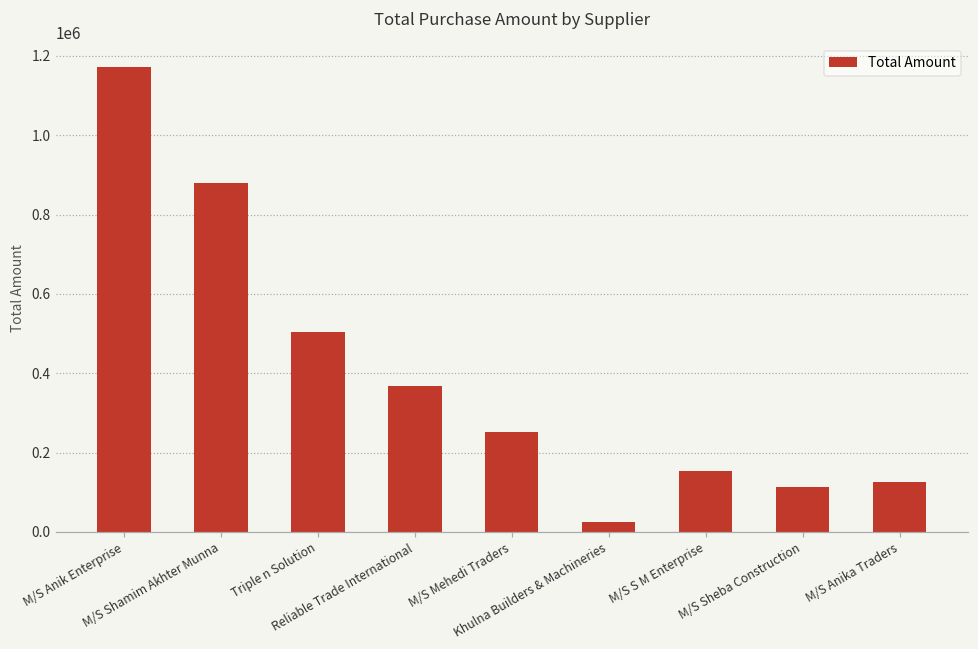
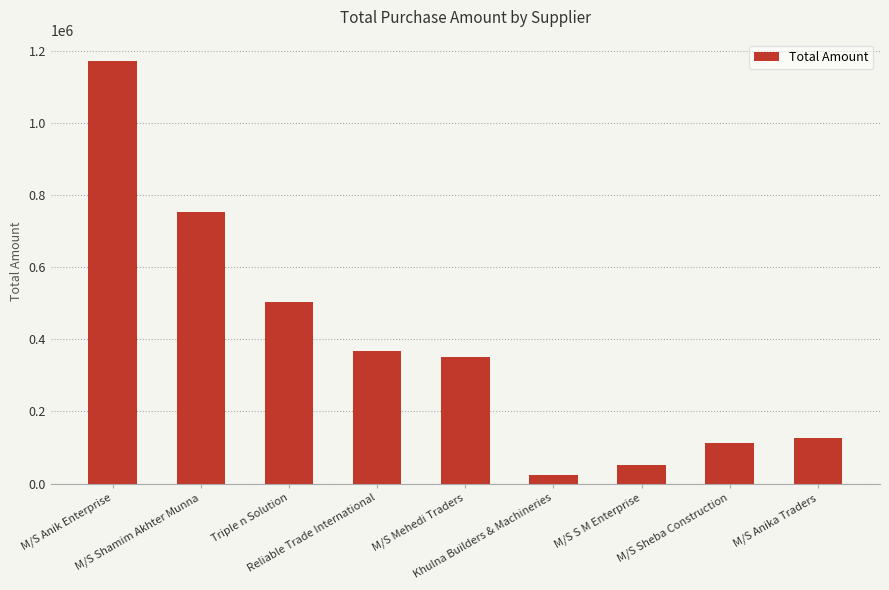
  {
    "M/S Anik Enterprise": 1170000,
-   "M/S Shamim Akhter Munna": 880000,
+   "M/S Shamim Akhter Munna": 750000,
    "Triple n Solution": 500000,
    "Reliable Trade International": 370000,
-   "M/S Mehedi Traders": 250000,
+   "M/S Mehedi Traders": 350000,
    "Khulna Builders & Machineries": 20000,
-   "M/S S M Enterprise": 150000,
+   "M/S S M Enterprise": 50000,
    "M/S Sheba Construction": 110000,
    "M/S Anika Traders": 130000
  }
